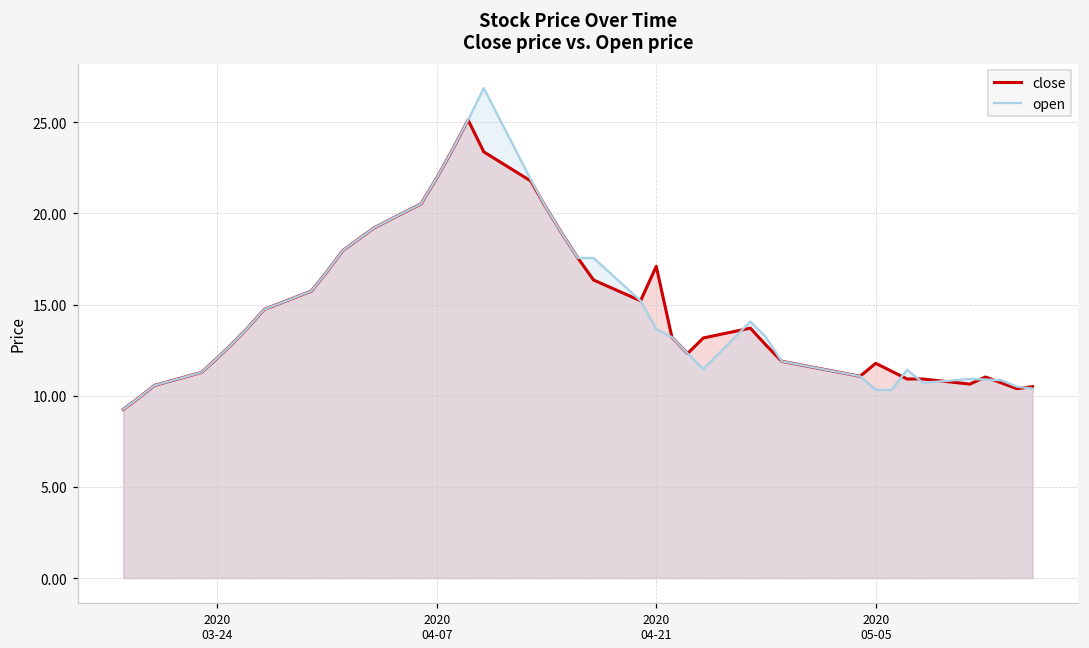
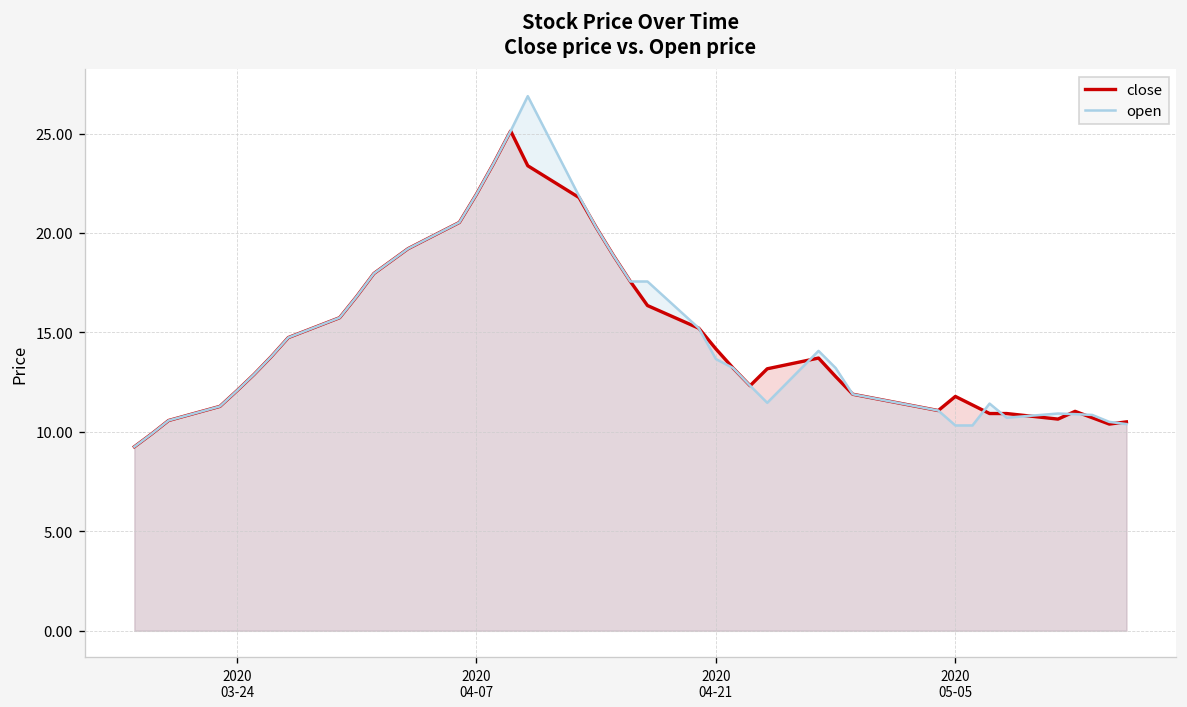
  {
    "close": {
-     "2020 04-21": 17.1,
+     "2020 04-21": 14.2,
      "2020 05-05": 11.8
    },
    "open": {
      "2020 04-21": 13.7,
      "2020 05-05": 10.3
    }
  }
